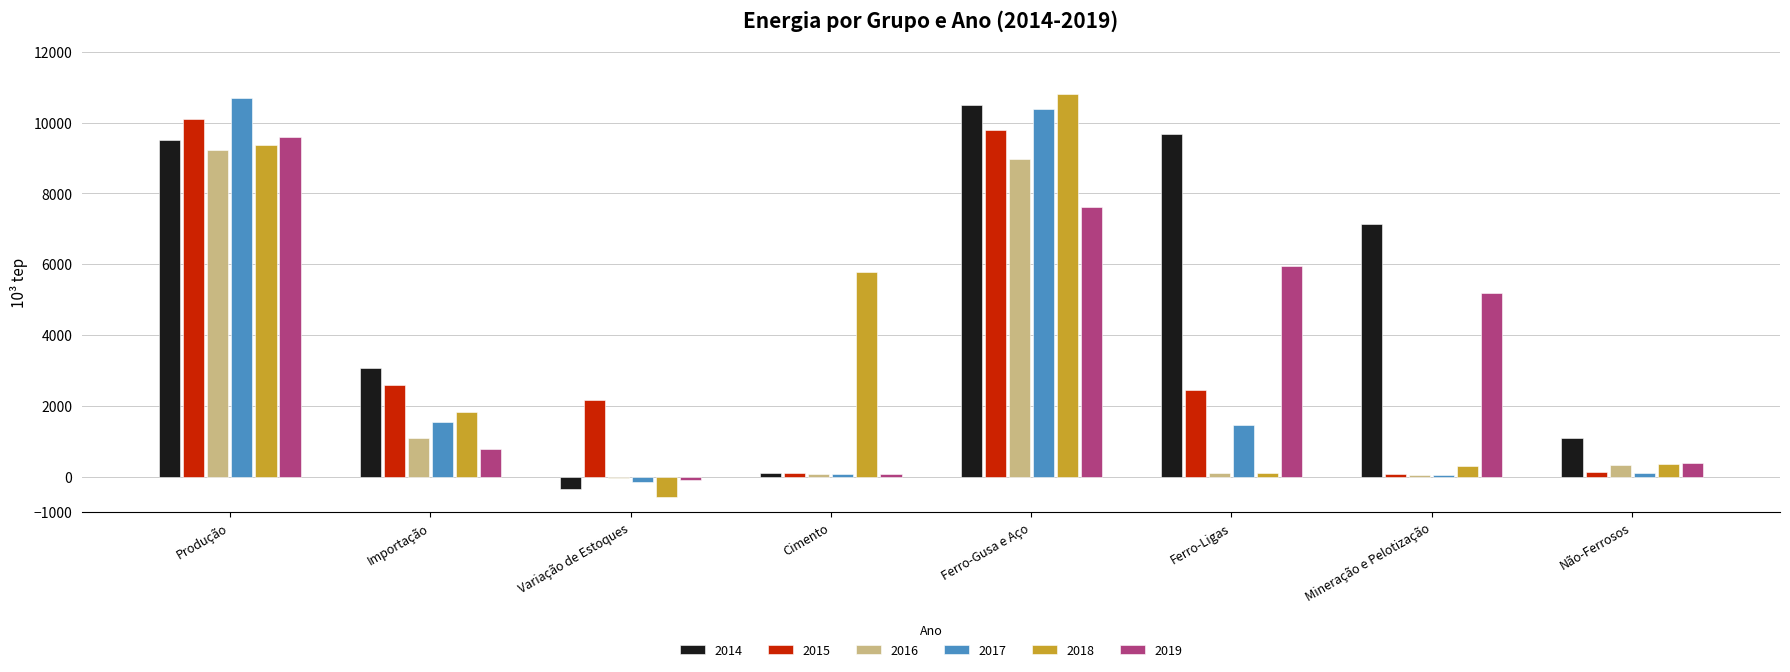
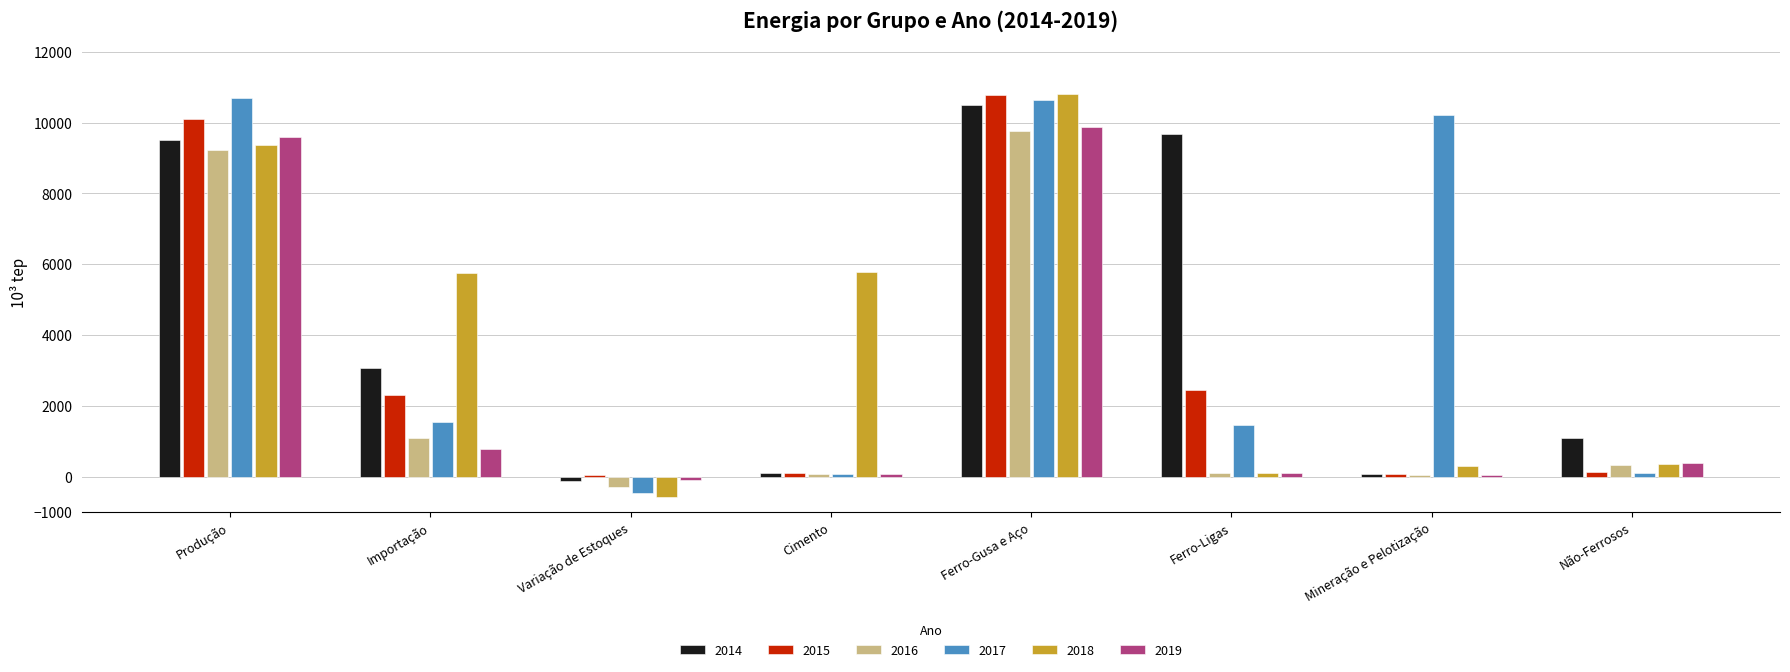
  {
    "2014": {
      "Produção": 9500,
      "Importação": 3100,
-     "Variação de Estoques": -400,
+     "Variação de Estoques": -100,
      "Cimento": 100,
      "Ferro-Gusa e Aço": 10500,
      "Ferro-Ligas": 9700,
-     "Mineração e Pelotização": 7100,
+     "Mineração e Pelotização": 100,
      "Não-Ferrosos": 1100
    },
    "2015": {
      "Produção": 10100,
-     "Importação": 2600,
-     "Variação de Estoques": 2200,
+     "Importação": 2300,
+     "Variação de Estoques": 100,
      "Cimento": 100,
-     "Ferro-Gusa e Aço": 9800,
+     "Ferro-Gusa e Aço": 10800,
      "Ferro-Ligas": 2500,
      "Mineração e Pelotização": 100,
      "Não-Ferrosos": 100
    },
    "2016": {
      "Produção": 9200,
      "Importação": 1100,
-     "Variação de Estoques": 0,
+     "Variação de Estoques": -300,
      "Cimento": 100,
-     "Ferro-Gusa e Aço": 9000,
+     "Ferro-Gusa e Aço": 9800,
      "Ferro-Ligas": 100,
      "Não-Ferrosos": 300
    },
    "2017": {
      "Produção": 10700,
      "Importação": 1500,
-     "Variação de Estoques": -200,
-     "Ferro-Gusa e Aço": 10400,
+     "Variação de Estoques": -500,
+     "Ferro-Gusa e Aço": 10600,
      "Ferro-Ligas": 1500,
-     "Mineração e Pelotização": 100,
+     "Mineração e Pelotização": 10200,
      "Não-Ferrosos": 100
    },
    "2018": {
      "Produção": 9400,
-     "Importação": 1800,
+     "Importação": 5700,
      "Variação de Estoques": -600,
      "Cimento": 5800,
      "Ferro-Gusa e Aço": 10800,
      "Ferro-Ligas": 100,
      "Mineração e Pelotização": 300,
      "Não-Ferrosos": 400
    },
    "2019": {
      "Produção": 9600,
      "Importação": 800,
      "Variação de Estoques": -100,
-     "Ferro-Gusa e Aço": 7600,
-     "Ferro-Ligas": 5900,
-     "Mineração e Pelotização": 5200,
+     "Ferro-Gusa e Aço": 9900,
+     "Ferro-Ligas": 100,
+     "Mineração e Pelotização": 100,
      "Não-Ferrosos": 400
    }
  }
